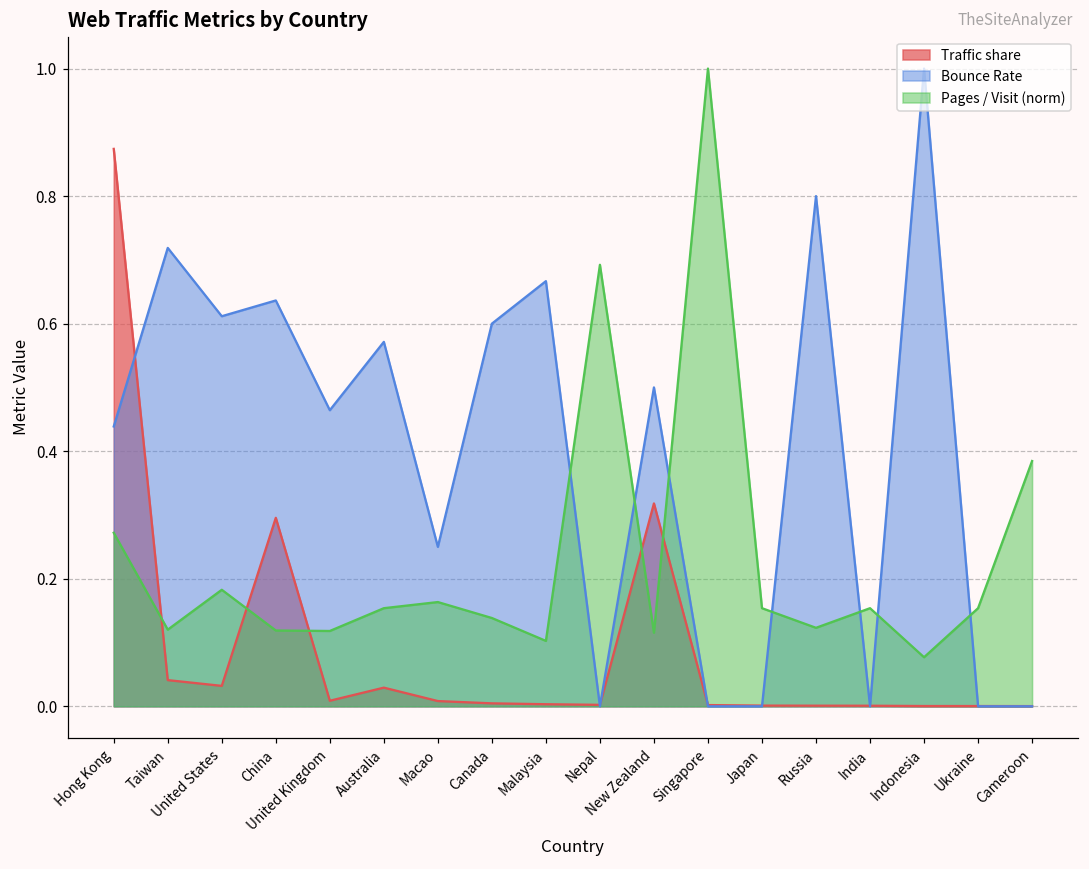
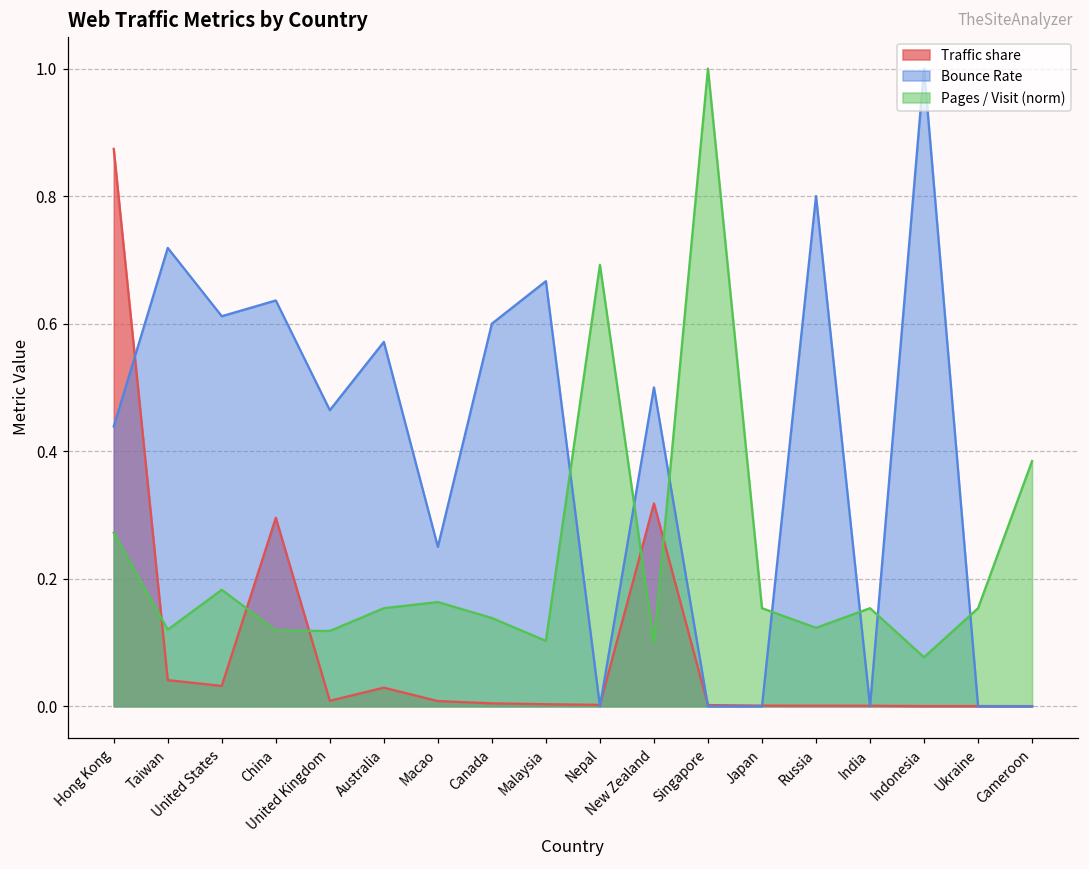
  {
    "Traffic share": {
      "Hong Kong": 0.87,
      "Taiwan": 0.04,
      "United States": 0.03,
      "China": 0.30,
      "United Kingdom": 0.01,
      "Australia": 0.03,
      "Macao": 0.01,
      "Canada": 0.00,
      "Malaysia": 0.00,
      "New Zealand": 0.32,
      "Russia": 0.00,
      "Indonesia": 0.00
    },
    "Bounce Rate": {
      "Hong Kong": 0.44,
      "Taiwan": 0.72,
      "United States": 0.61,
      "China": 0.64,
      "United Kingdom": 0.46,
      "Australia": 0.57,
      "Macao": 0.25,
      "Canada": 0.60,
      "Malaysia": 0.67,
      "New Zealand": 0.50,
      "Russia": 0.80
    },
    "Pages / Visit (norm)": {
      "Hong Kong": 0.27,
      "Taiwan": 0.12,
      "United States": 0.18,
      "China": 0.12,
      "United Kingdom": 0.12,
      "Australia": 0.15,
      "Macao": 0.16,
      "Canada": 0.14,
      "Malaysia": 0.10,
      "Nepal": 0.69,
-     "New Zealand": 0.12,
+     "New Zealand": 0.10,
      "Singapore": 1.00,
      "Japan": 0.15,
      "Russia": 0.12,
      "India": 0.15,
      "Indonesia": 0.08,
      "Ukraine": 0.15,
      "Cameroon": 0.38
    }
  }
